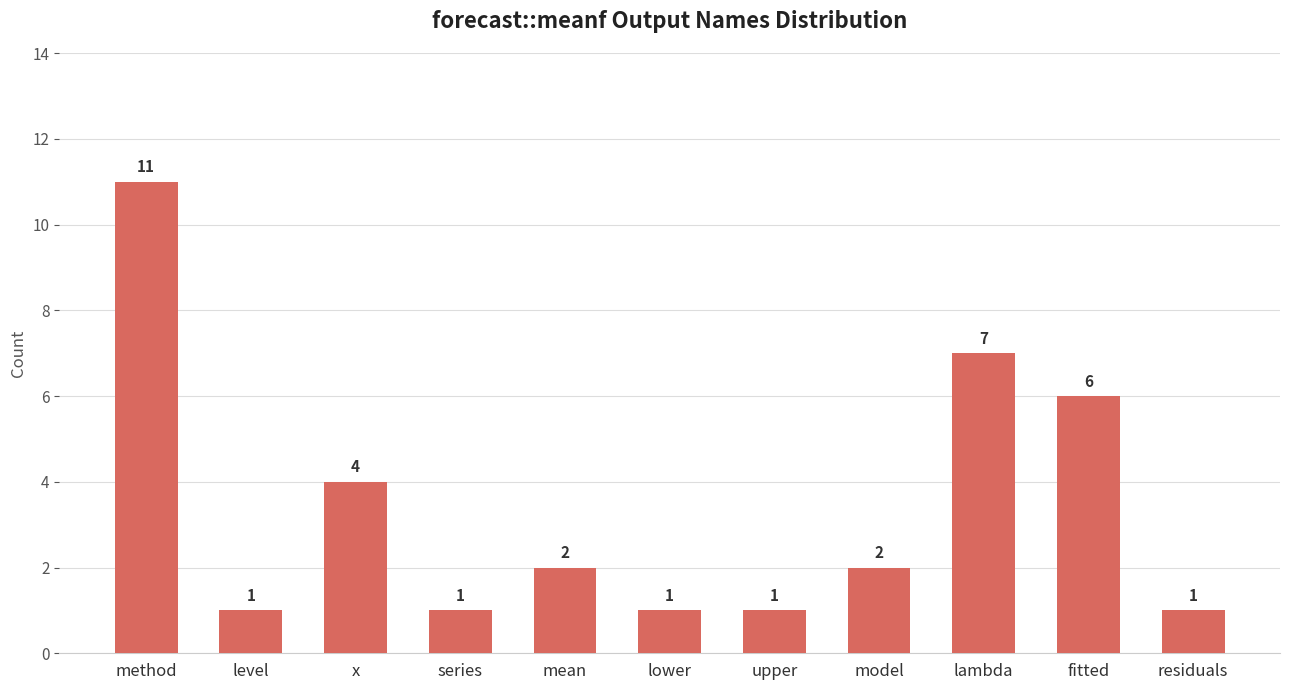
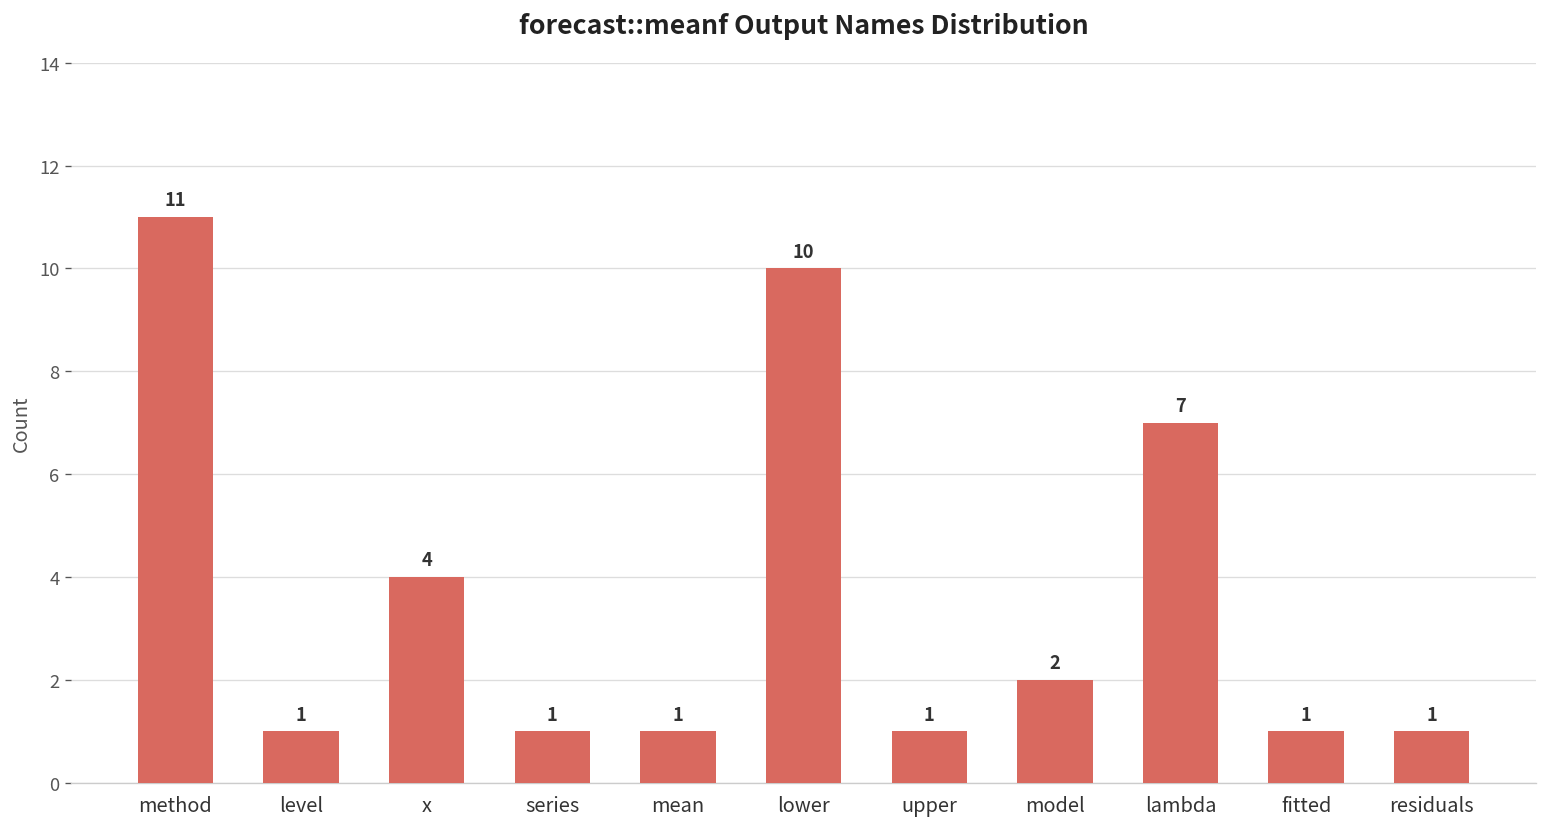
  {
    "method": 11,
    "level": 1,
    "x": 4,
    "series": 1,
-   "mean": 2,
-   "lower": 1,
+   "mean": 1,
+   "lower": 10,
    "upper": 1,
    "model": 2,
    "lambda": 7,
-   "fitted": 6,
+   "fitted": 1,
    "residuals": 1
  }
